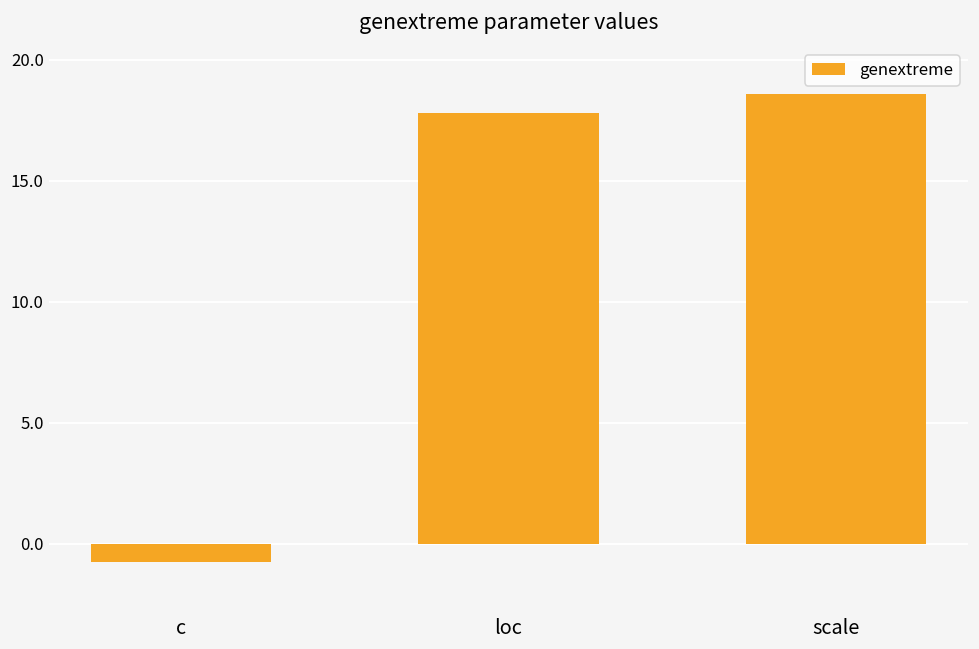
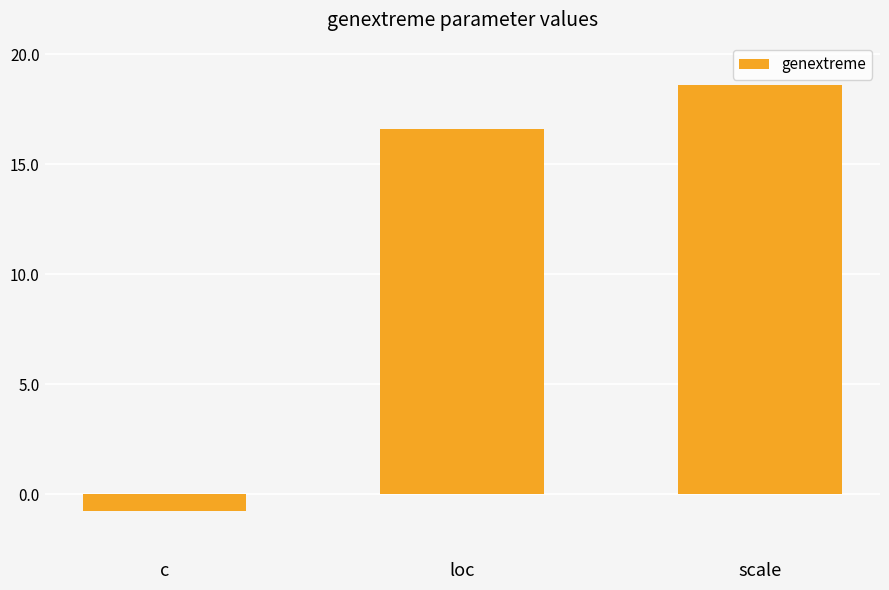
  {
    "c": -0.8,
-   "loc": 17.8,
+   "loc": 16.6,
    "scale": 18.6
  }
